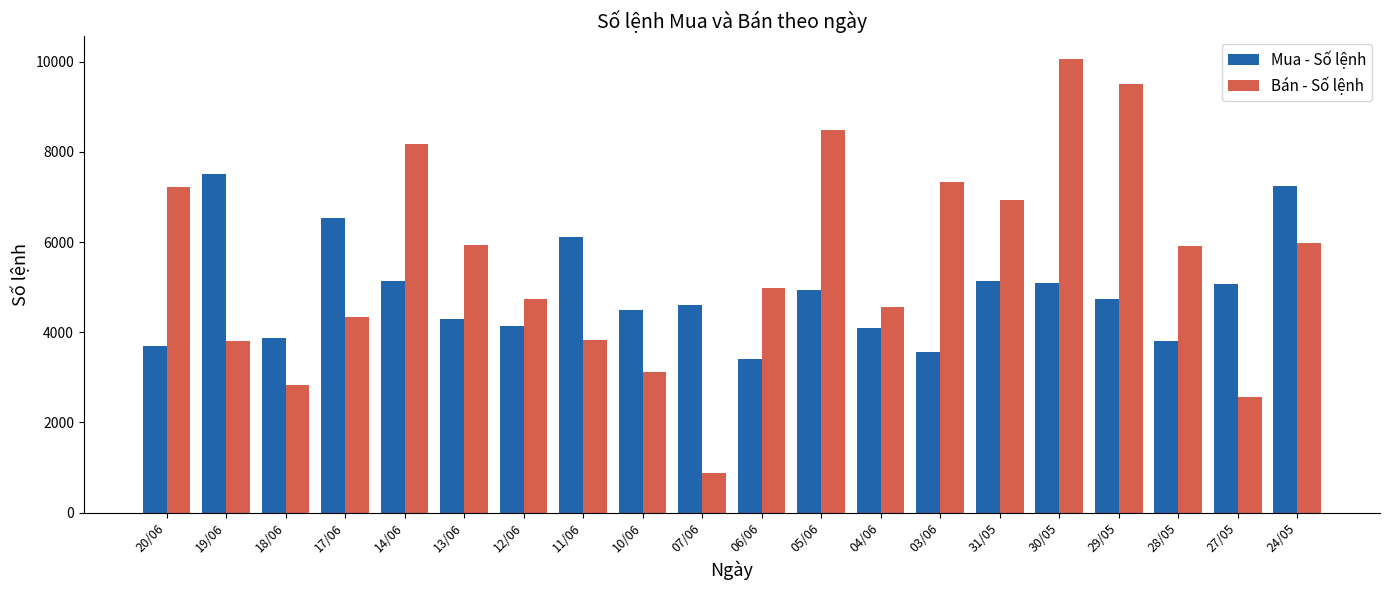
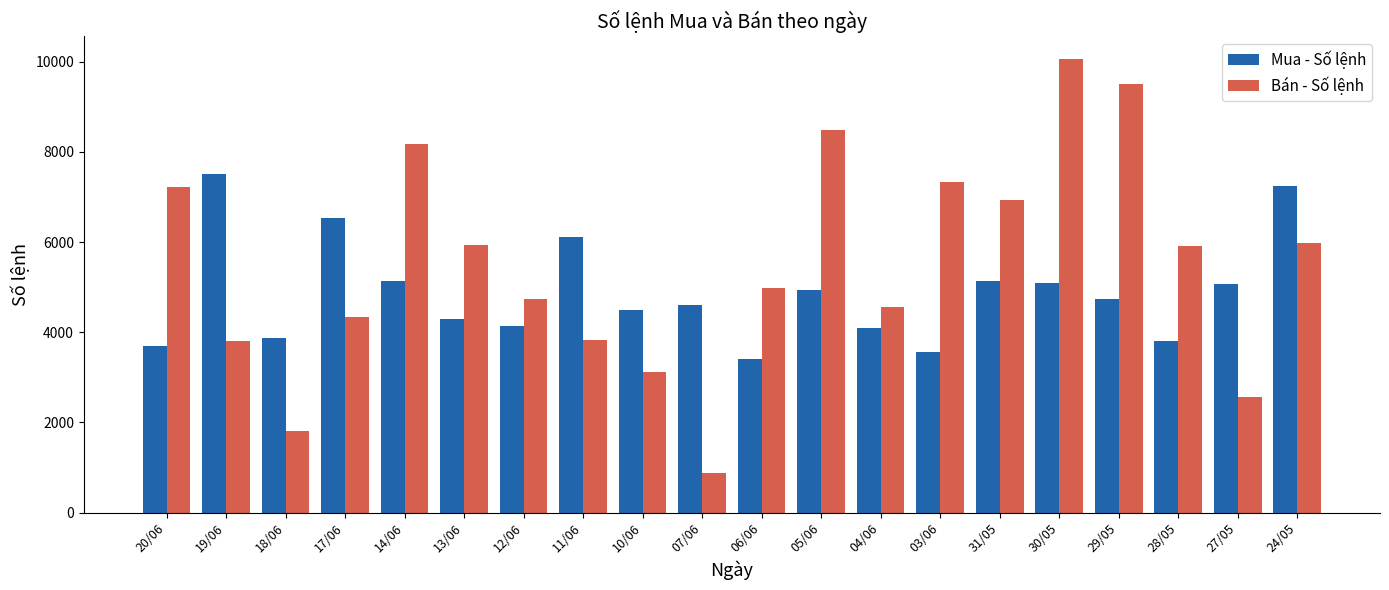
  {
    "Mua - Số lệnh": {
      "20/06": 3700,
      "19/06": 7500,
      "18/06": 3900,
      "17/06": 6500,
      "14/06": 5100,
      "13/06": 4300,
      "12/06": 4100,
      "11/06": 6100,
      "10/06": 4500,
      "07/06": 4600,
      "06/06": 3400,
      "05/06": 4900,
      "04/06": 4100,
      "03/06": 3600,
      "31/05": 5100,
      "30/05": 5100,
      "29/05": 4700,
      "28/05": 3800,
      "27/05": 5100,
      "24/05": 7200
    },
    "Bán - Số lệnh": {
      "20/06": 7200,
      "19/06": 3800,
-     "18/06": 2800,
+     "18/06": 1800,
      "17/06": 4300,
      "14/06": 8200,
      "13/06": 5900,
      "12/06": 4700,
      "11/06": 3800,
      "10/06": 3100,
      "07/06": 900,
      "06/06": 5000,
      "05/06": 8500,
      "04/06": 4600,
      "03/06": 7300,
      "31/05": 6900,
      "30/05": 10100,
      "29/05": 9500,
      "28/05": 5900,
      "27/05": 2600,
      "24/05": 6000
    }
  }
